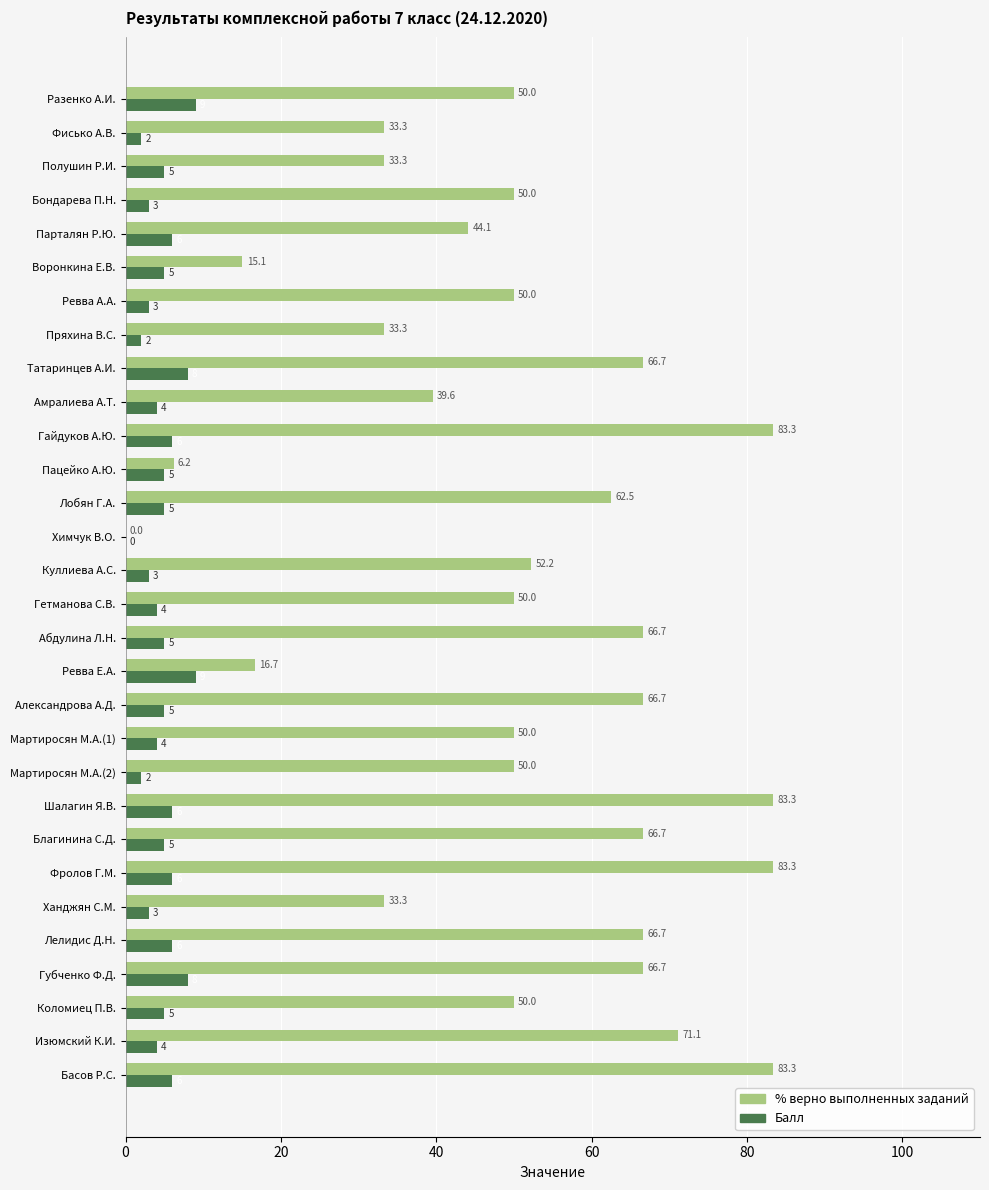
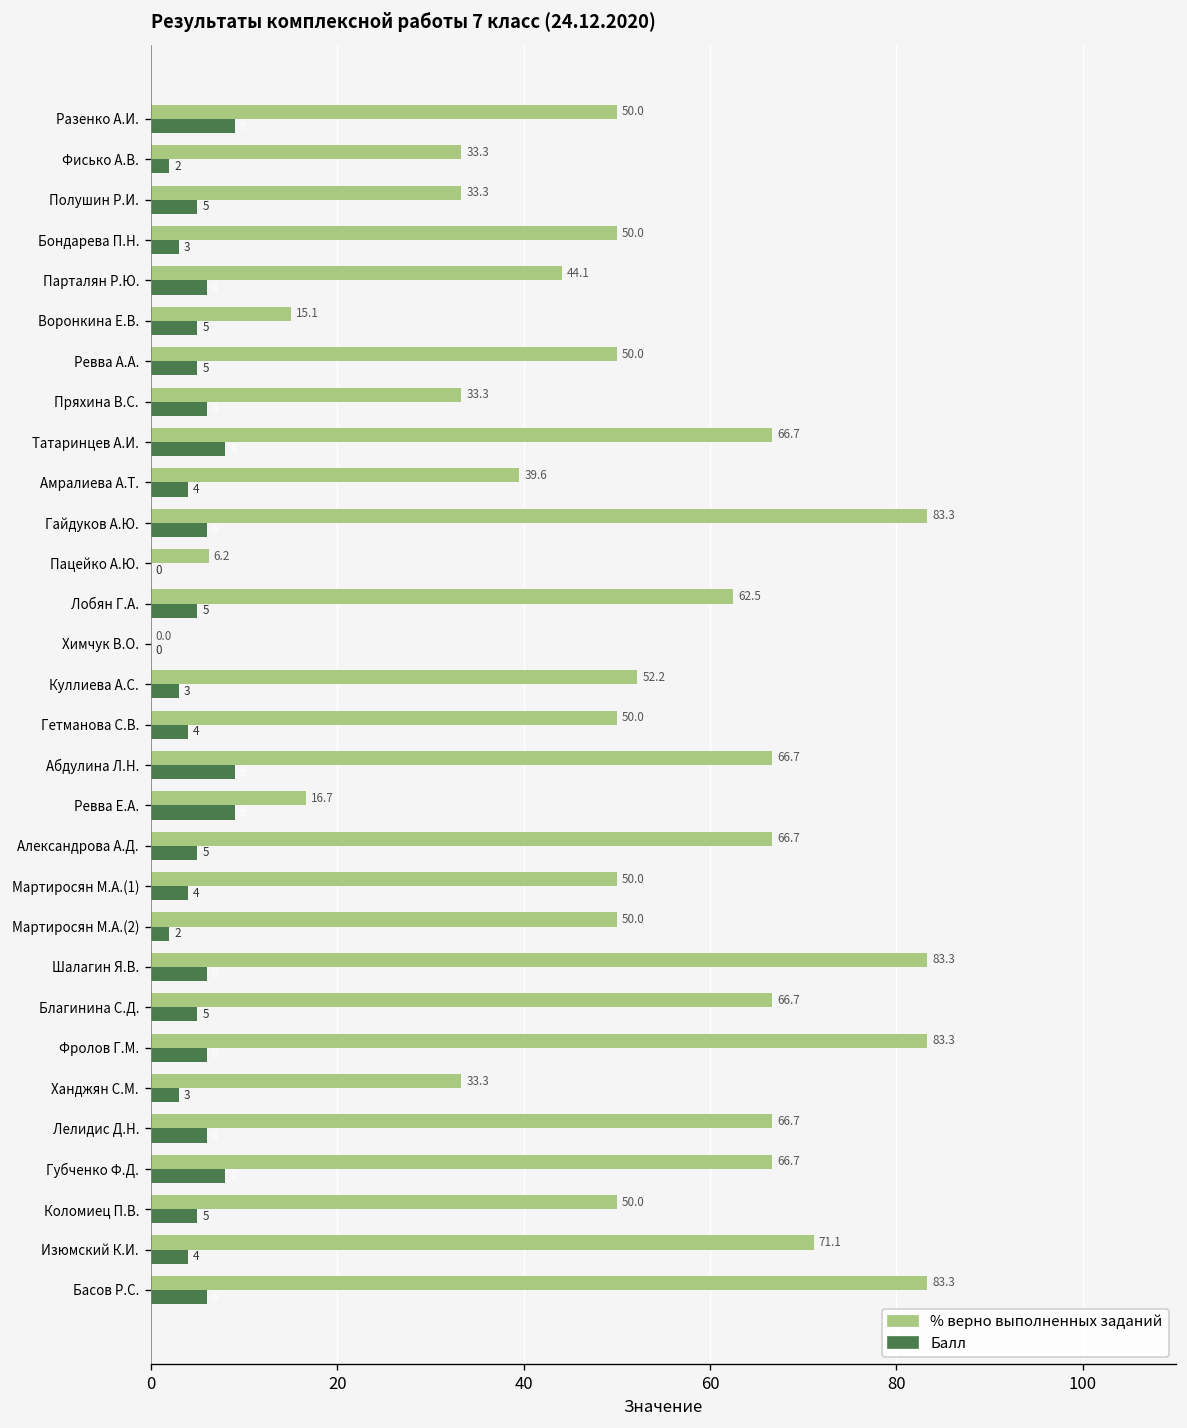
  {
    "% верно выполненных заданий": {
      "Разенко А.И.": 50.0,
      "Фисько А.В.": 33.3,
      "Полушин Р.И.": 33.3,
      "Бондарева П.Н.": 50.0,
      "Парталян Р.Ю.": 44.1,
      "Воронкина Е.В.": 15.1,
      "Ревва А.А.": 50.0,
      "Пряхина В.С.": 33.3,
      "Татаринцев А.И.": 66.7,
      "Амралиева А.Т.": 39.6,
      "Гайдуков А.Ю.": 83.3,
      "Пацейко А.Ю.": 6.2,
      "Лобян Г.А.": 62.5,
      "Химчук В.О.": 0.0,
      "Куллиева А.С.": 52.2,
      "Гетманова С.В.": 50.0,
      "Абдулина Л.Н.": 66.7,
      "Ревва Е.А.": 16.7,
      "Александрова А.Д.": 66.7,
      "Мартиросян М.А.(1)": 50.0,
      "Мартиросян М.А.(2)": 50.0,
      "Шалагин Я.В.": 83.3,
      "Благинина С.Д.": 66.7,
      "Фролов Г.М.": 83.3,
      "Ханджян С.М.": 33.3,
      "Лелидис Д.Н.": 66.7,
      "Губченко Ф.Д.": 66.7,
      "Коломиец П.В.": 50.0,
      "Изюмский К.И.": 71.1,
      "Басов Р.С.": 83.3
    },
    "Балл": {
      "Фисько А.В.": 2,
      "Полушин Р.И.": 5,
      "Бондарева П.Н.": 3,
      "Воронкина Е.В.": 5,
-     "Ревва А.А.": 3,
-     "Пряхина В.С.": 2,
+     "Ревва А.А.": 5,
+     "Пряхина В.С.": 6,
      "Амралиева А.Т.": 4,
-     "Пацейко А.Ю.": 5,
+     "Пацейко А.Ю.": 0,
      "Лобян Г.А.": 5,
      "Химчук В.О.": 0,
      "Куллиева А.С.": 3,
      "Гетманова С.В.": 4,
-     "Абдулина Л.Н.": 5,
+     "Абдулина Л.Н.": 9,
      "Александрова А.Д.": 5,
      "Мартиросян М.А.(1)": 4,
      "Мартиросян М.А.(2)": 2,
      "Благинина С.Д.": 5,
      "Ханджян С.М.": 3,
      "Коломиец П.В.": 5,
      "Изюмский К.И.": 4
    }
  }
